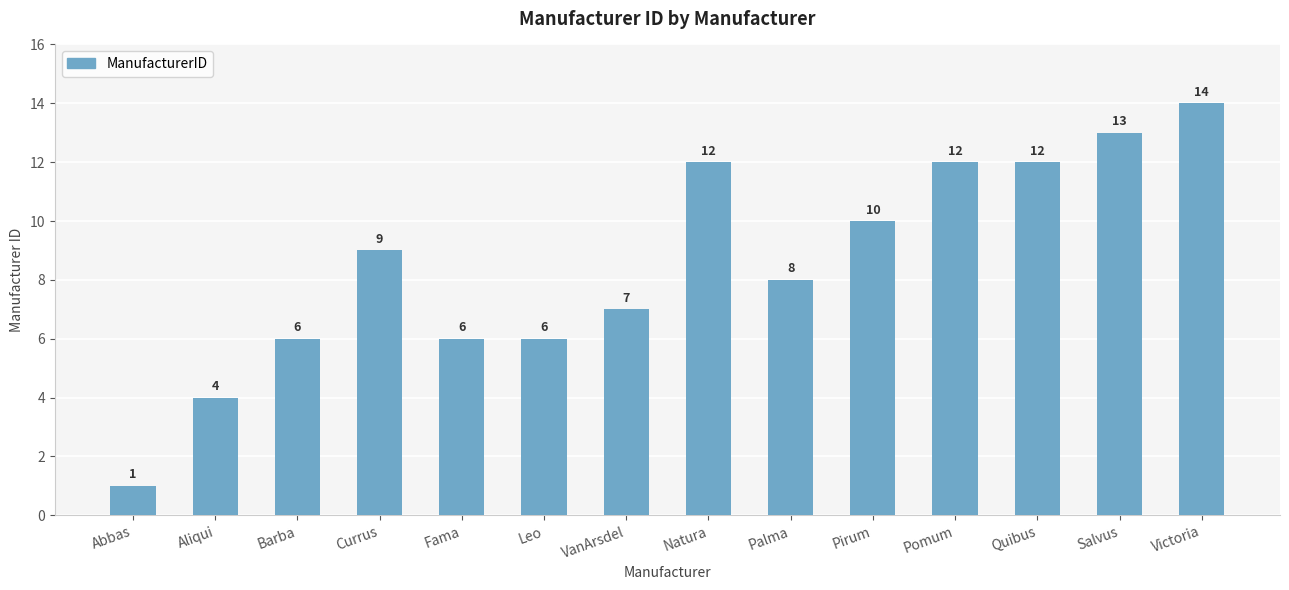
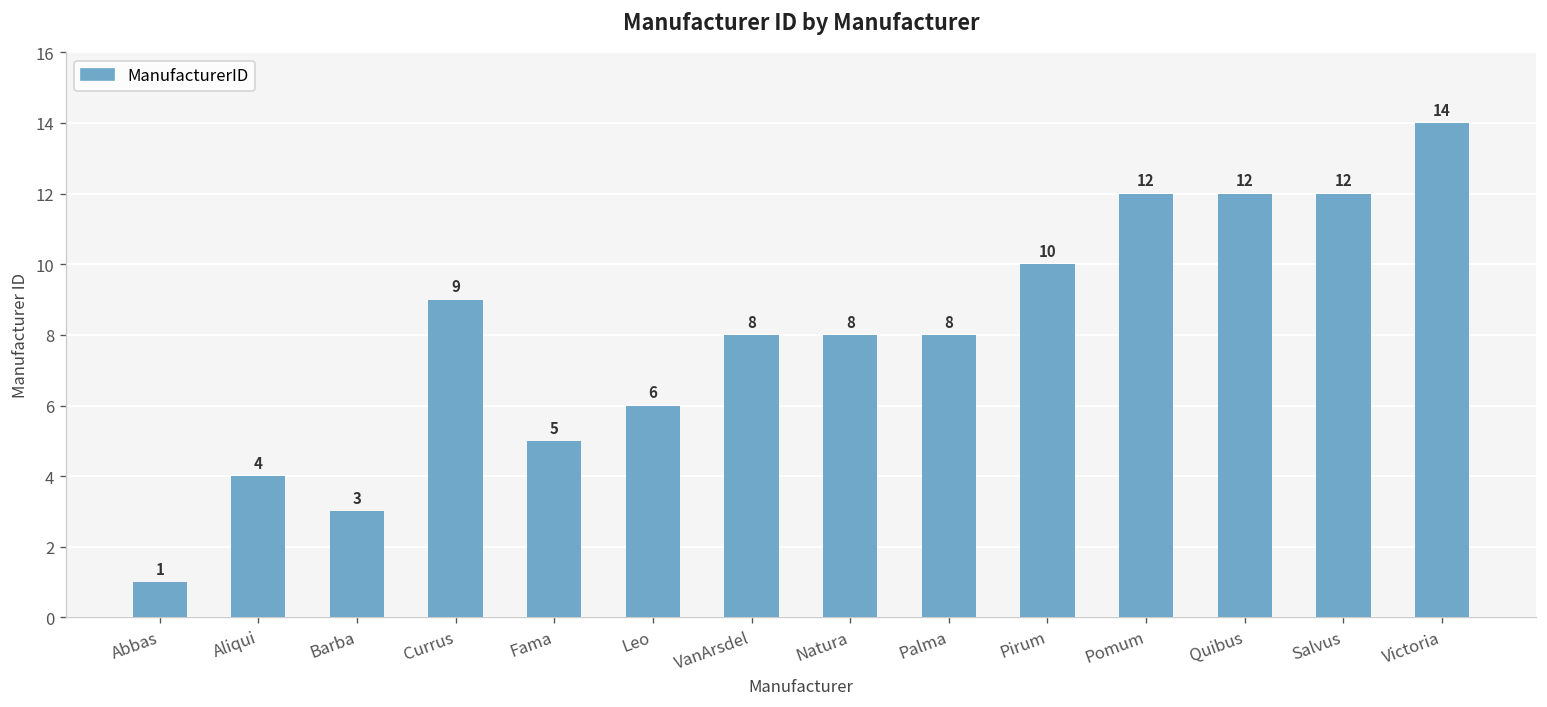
  {
    "Abbas": 1,
    "Aliqui": 4,
-   "Barba": 6,
+   "Barba": 3,
    "Currus": 9,
-   "Fama": 6,
+   "Fama": 5,
    "Leo": 6,
-   "VanArsdel": 7,
-   "Natura": 12,
+   "VanArsdel": 8,
+   "Natura": 8,
    "Palma": 8,
    "Pirum": 10,
    "Pomum": 12,
    "Quibus": 12,
-   "Salvus": 13,
+   "Salvus": 12,
    "Victoria": 14
  }
